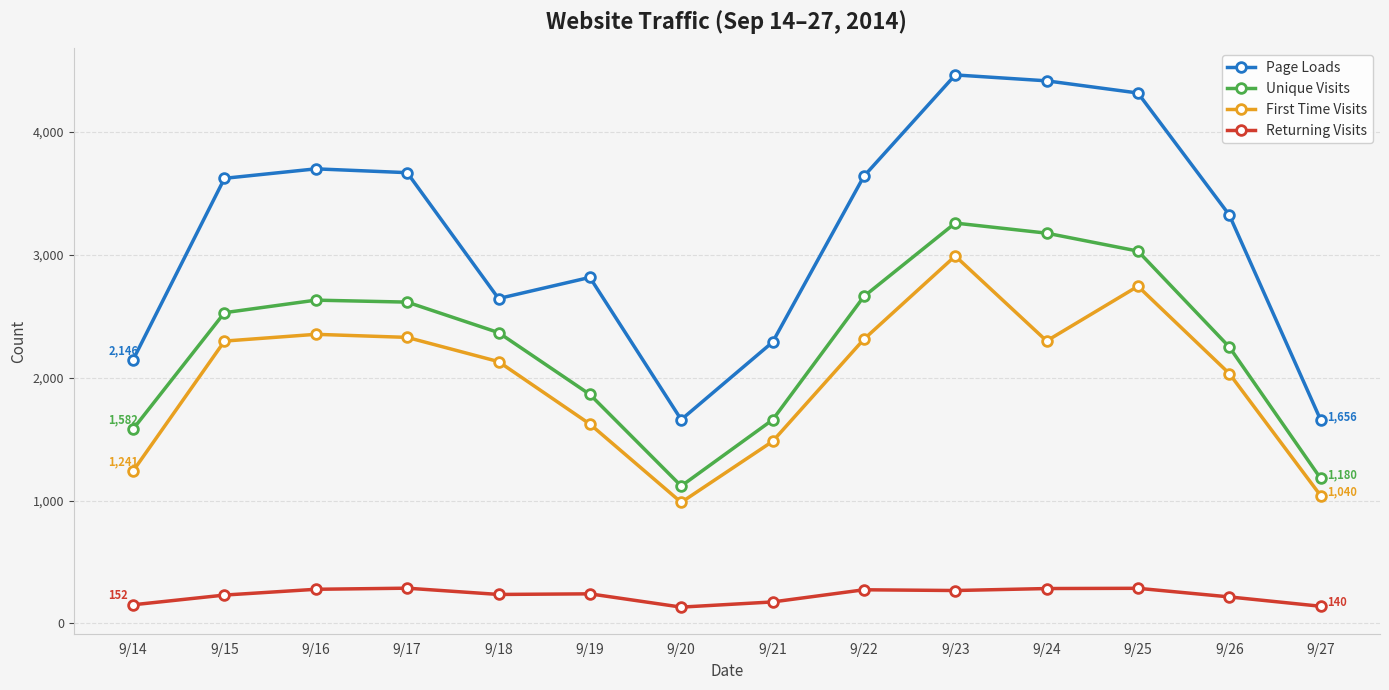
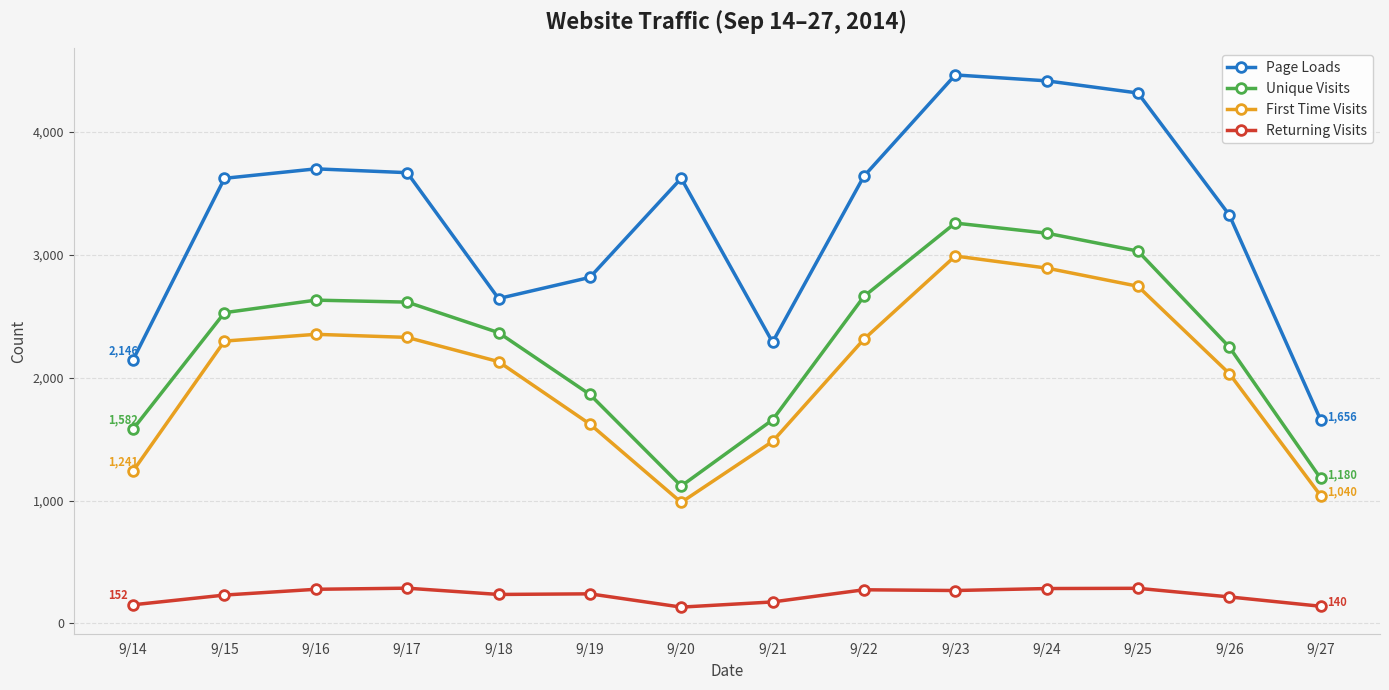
  {
    "Page Loads": {
      "9/15": "3,620",
      "9/16": "3,700",
      "9/17": "3,670",
      "9/18": "2,640",
      "9/19": "2,820",
-     "9/20": "1,660",
+     "9/20": "3,620",
      "9/21": "2,290",
      "9/22": "3,640",
      "9/23": "4,460",
      "9/24": "4,410",
      "9/25": "4,320",
      "9/26": "3,320"
    },
    "Unique Visits": {
      "9/14": "1,582",
      "9/27": "1,180"
    },
    "First Time Visits": {
      "9/15": "2,300",
      "9/16": "2,350",
      "9/17": "2,330",
      "9/18": "2,130",
      "9/19": "1,620",
      "9/20": "990",
      "9/21": "1,480",
      "9/22": "2,310",
      "9/23": "2,990",
-     "9/24": "2,300",
+     "9/24": "2,890",
      "9/25": "2,740",
      "9/26": "2,030"
    },
    "Returning Visits": {
      "9/14": "152",
      "9/27": "140"
    }
  }
